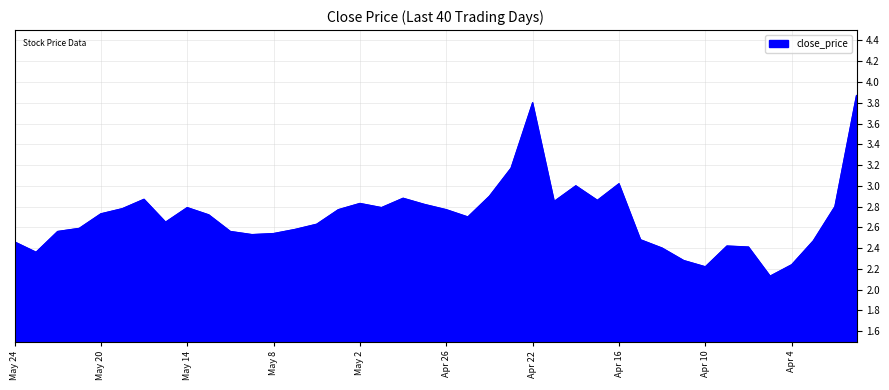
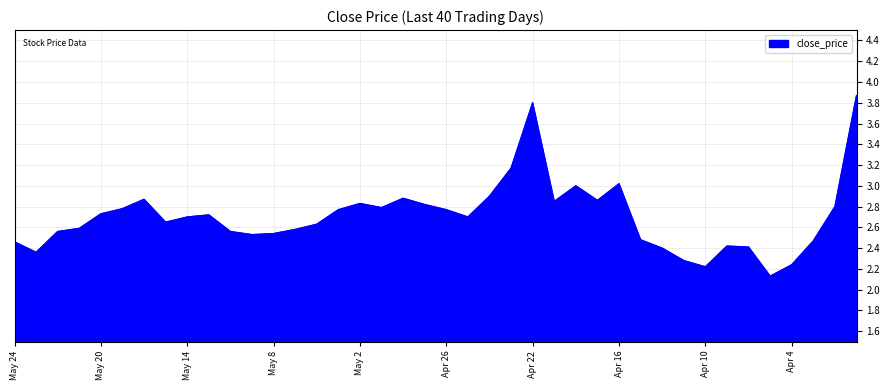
  {
    "May 24": 2.46,
    "May 20": 2.73,
-   "May 14": 2.79,
+   "May 14": 2.70,
    "May 8": 2.54,
    "May 2": 2.83,
    "Apr 26": 2.77,
    "Apr 22": 3.80,
    "Apr 16": 3.02,
    "Apr 10": 2.22,
    "Apr 4": 2.24
  }
